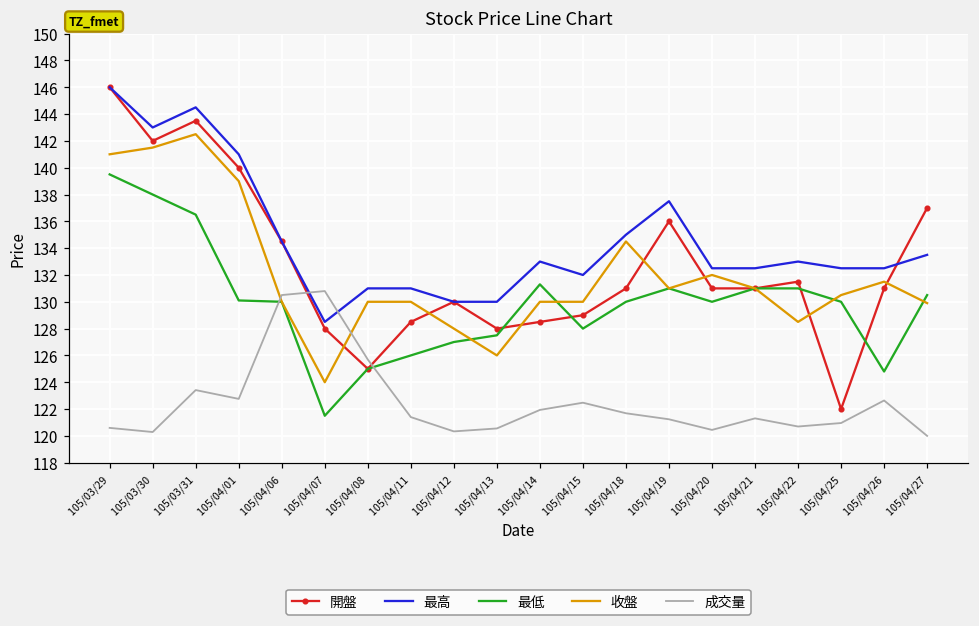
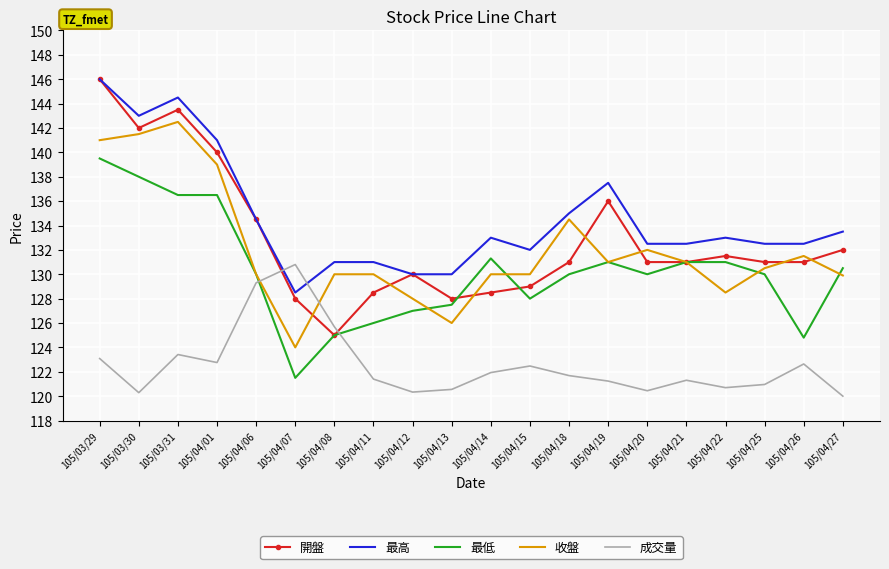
  {
    "開盤": {
      "105/03/30": 142,
      "105/03/31": 143.5,
      "105/04/01": 140,
      "105/04/07": 128,
      "105/04/11": 128.5,
      "105/04/13": 128,
      "105/04/14": 128.5,
      "105/04/15": 129,
      "105/04/18": 131,
      "105/04/19": 136,
      "105/04/20": 131,
      "105/04/22": 131.5,
-     "105/04/25": 122,
+     "105/04/25": 131,
      "105/04/26": 131,
-     "105/04/27": 137
+     "105/04/27": 132
    },
    "最高": {
      "105/03/30": 143.0,
      "105/03/31": 144.5,
      "105/04/01": 141.0,
      "105/04/07": 128.5,
      "105/04/08": 131.0,
      "105/04/11": 131.0,
      "105/04/13": 130.0,
      "105/04/14": 133.0,
      "105/04/15": 132.0,
      "105/04/18": 135.0,
      "105/04/19": 137.5,
      "105/04/20": 132.5,
      "105/04/21": 132.5,
      "105/04/22": 133.0,
      "105/04/25": 132.5,
      "105/04/26": 132.5,
      "105/04/27": 133.5
    },
    "最低": {
      "105/03/29": 139.5,
      "105/03/30": 138.0,
      "105/03/31": 136.5,
-     "105/04/01": 130.1,
+     "105/04/01": 136.5,
      "105/04/07": 121.5,
      "105/04/11": 126.0,
      "105/04/12": 127.0,
      "105/04/13": 127.5,
      "105/04/14": 131.3,
      "105/04/15": 128.0,
      "105/04/18": 130.0,
      "105/04/20": 130.0,
      "105/04/22": 131.0,
      "105/04/25": 130.0,
      "105/04/26": 124.8,
      "105/04/27": 130.5
    },
    "收盤": {
      "105/03/29": 141.0,
      "105/03/30": 141.5,
      "105/03/31": 142.5,
      "105/04/01": 139.0,
      "105/04/07": 124.0,
      "105/04/08": 130.0,
      "105/04/11": 130.0,
      "105/04/12": 128.0,
      "105/04/13": 126.0,
      "105/04/14": 130.0,
      "105/04/15": 130.0,
      "105/04/18": 134.5,
      "105/04/20": 132.0,
      "105/04/22": 128.5,
      "105/04/25": 130.5,
      "105/04/26": 131.5,
      "105/04/27": 129.9
    },
    "成交量": {
-     "105/03/29": 120.6,
+     "105/03/29": 123.1,
      "105/03/30": 120.3,
      "105/03/31": 123.4,
      "105/04/01": 122.8,
-     "105/04/06": 130.5,
+     "105/04/06": 129.3,
      "105/04/07": 130.8,
      "105/04/08": 125.7,
      "105/04/11": 121.4,
      "105/04/12": 120.3,
      "105/04/13": 120.6,
      "105/04/14": 121.9,
      "105/04/15": 122.5,
      "105/04/18": 121.7,
      "105/04/19": 121.2,
      "105/04/20": 120.4,
      "105/04/21": 121.3,
      "105/04/22": 120.7,
      "105/04/25": 121.0,
      "105/04/26": 122.6,
      "105/04/27": 120.0
    }
  }
